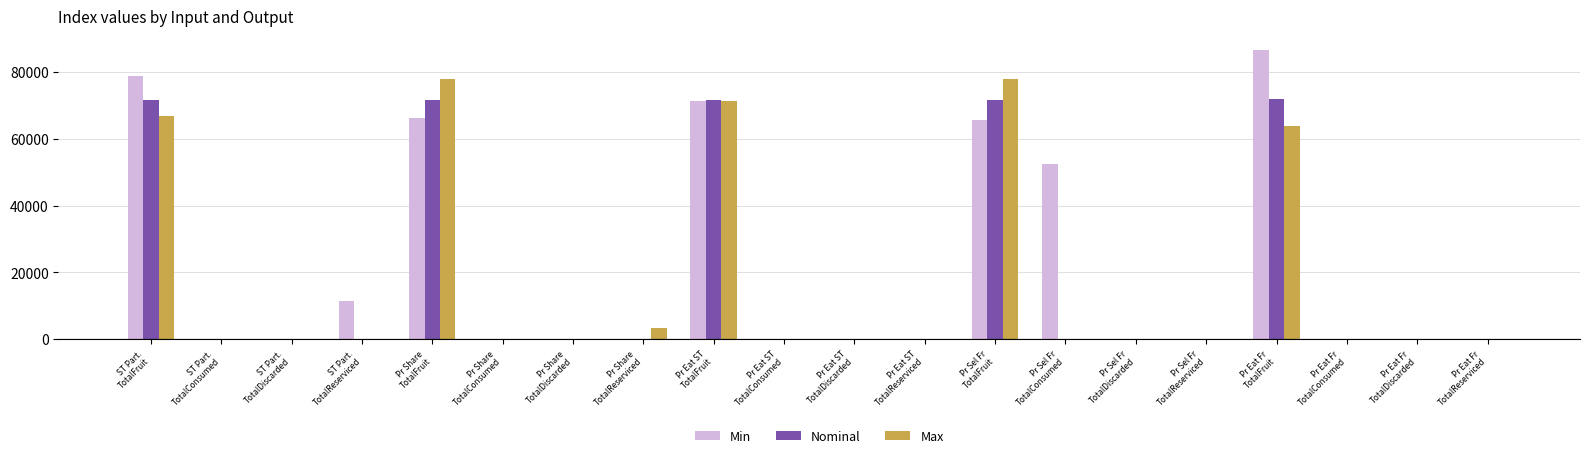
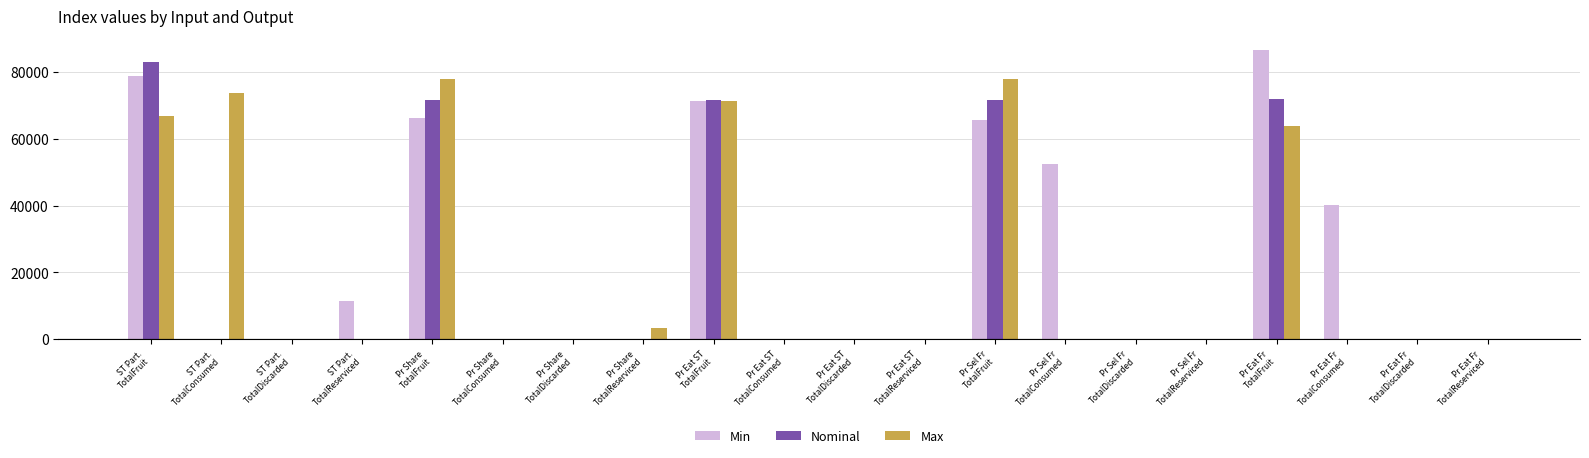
  {
    "Min": {
      "ST Part. TotalFruit": 79000,
      "ST Part. TotalReserviced": 11000,
      "Pr Share TotalFruit": 66000,
      "Pr Eat ST TotalFruit": 71000,
      "Pr Sel Fr TotalFruit": 66000,
      "Pr Sel Fr TotalConsumed": 53000,
      "Pr Eat Fr TotalFruit": 86000,
-     "Pr Eat Fr TotalConsumed": 0
+     "Pr Eat Fr TotalConsumed": 40000
    },
    "Nominal": {
-     "ST Part. TotalFruit": 72000,
+     "ST Part. TotalFruit": 83000,
      "Pr Share TotalFruit": 72000,
      "Pr Eat ST TotalFruit": 72000,
      "Pr Sel Fr TotalFruit": 72000,
      "Pr Eat Fr TotalFruit": 72000
    },
    "Max": {
      "ST Part. TotalFruit": 67000,
-     "ST Part. TotalConsumed": 0,
+     "ST Part. TotalConsumed": 74000,
      "Pr Share TotalFruit": 78000,
      "Pr Share TotalReserviced": 3000,
      "Pr Eat ST TotalFruit": 71000,
      "Pr Sel Fr TotalFruit": 78000,
      "Pr Eat Fr TotalFruit": 64000
    }
  }
